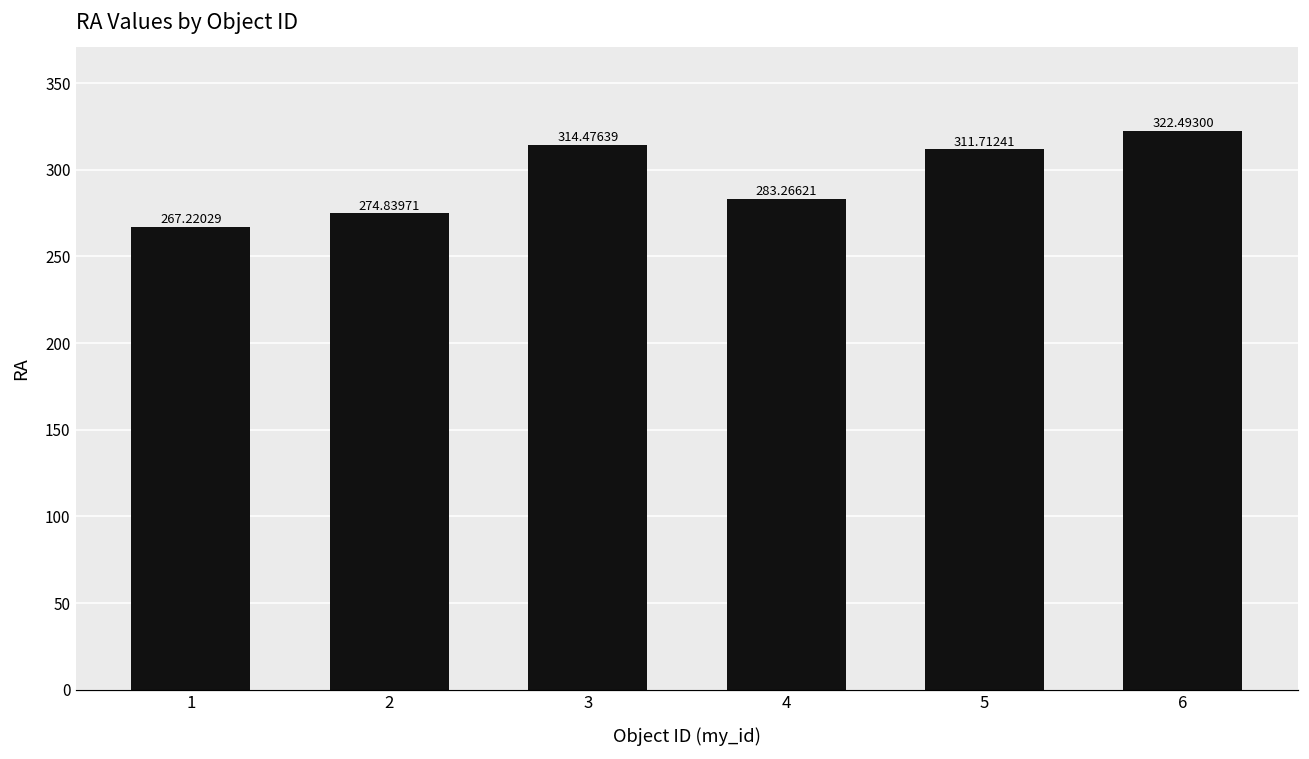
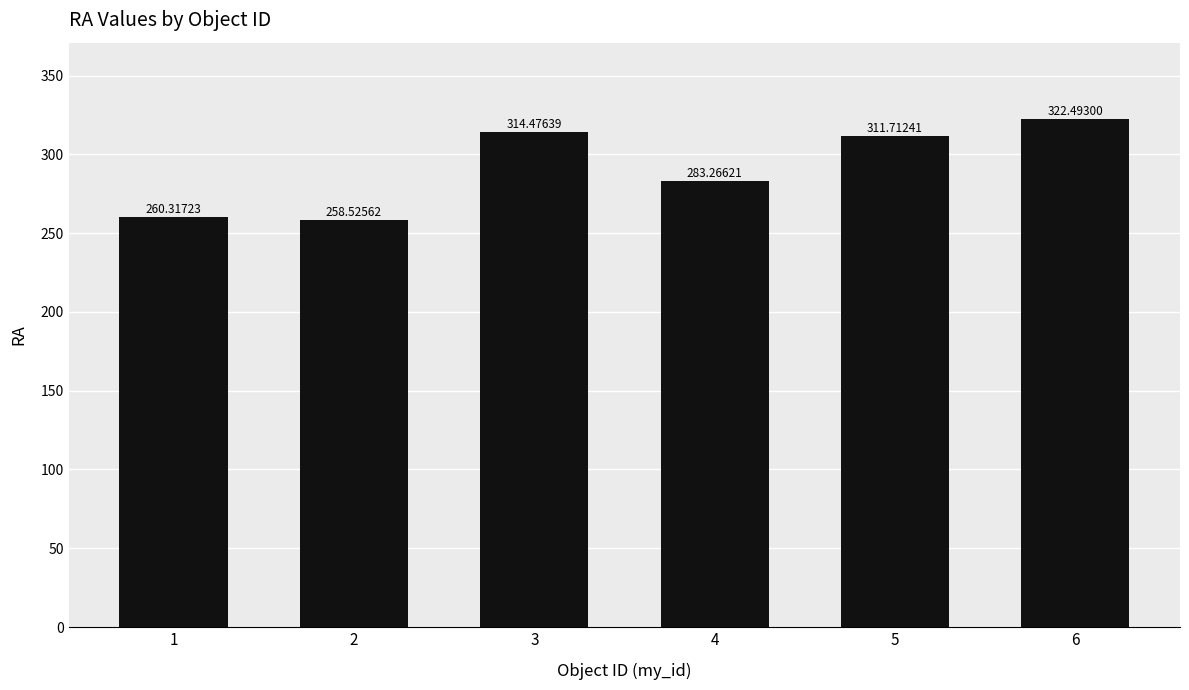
  {
-   "1": 267.22029,
-   "2": 274.83971,
+   "1": 260.31723,
+   "2": 258.52562,
    "3": 314.47639,
    "4": 283.26621,
    "5": 311.71241,
    "6": 322.49300
  }
